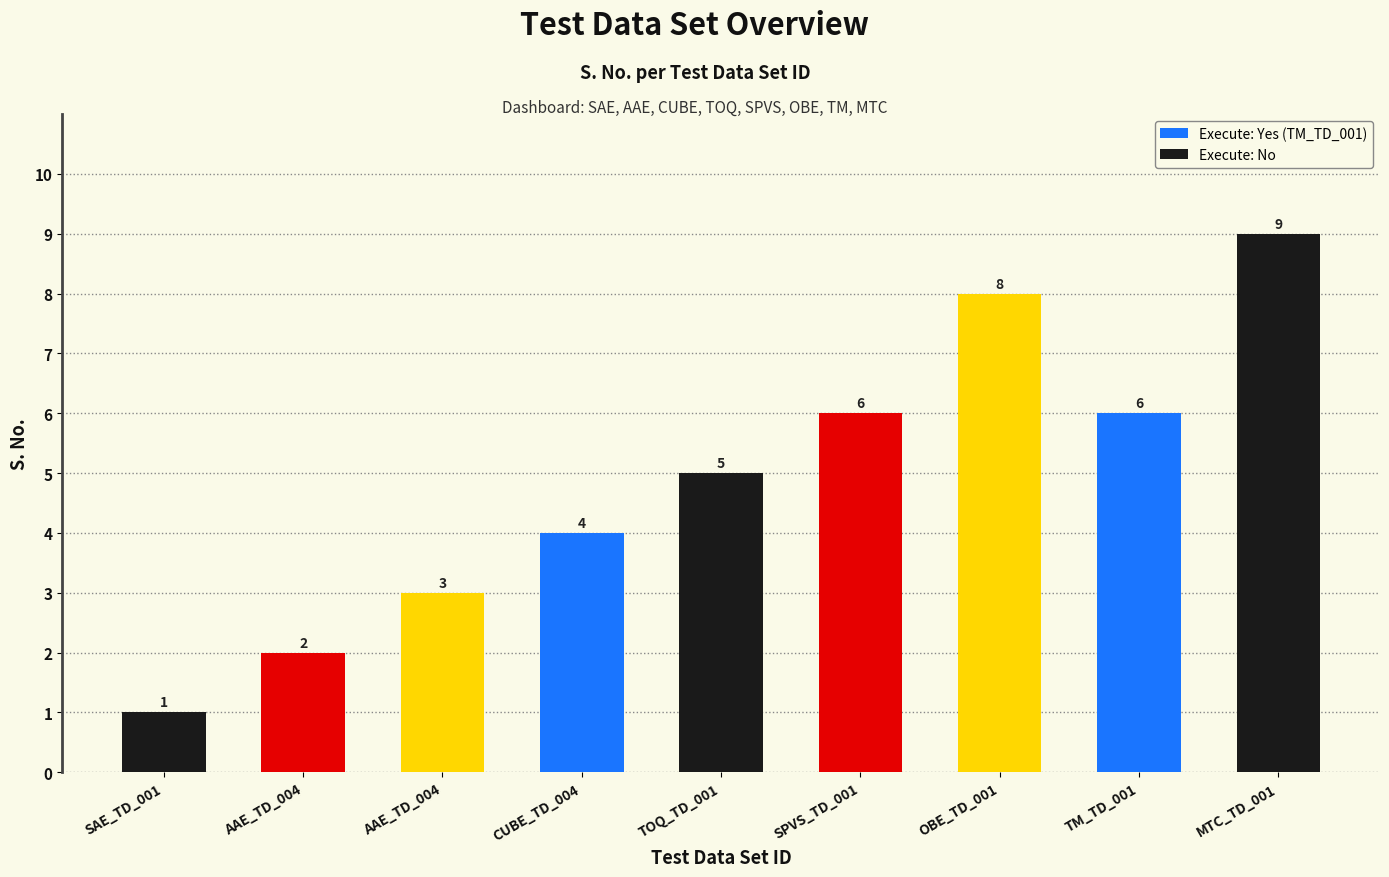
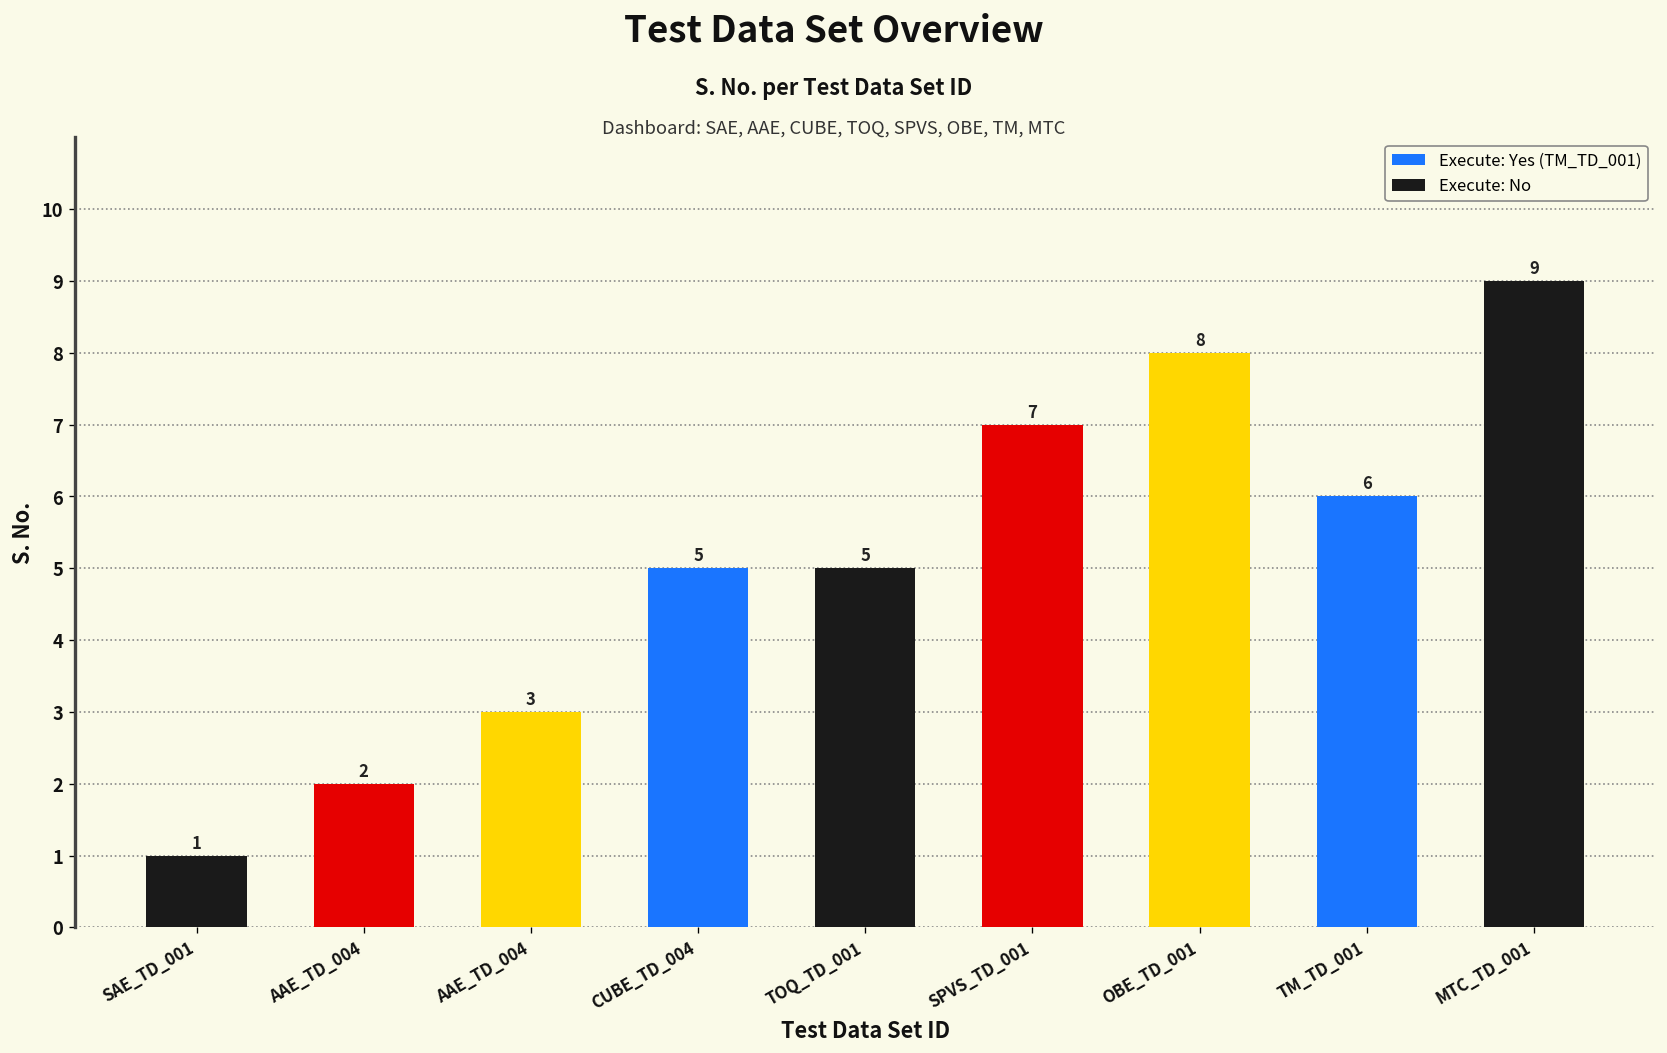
  {
    "SAE_TD_001": 1,
-   "CUBE_TD_004": 4,
+   "CUBE_TD_004": 5,
    "TOQ_TD_001": 5,
-   "SPVS_TD_001": 6,
+   "SPVS_TD_001": 7,
    "OBE_TD_001": 8,
    "TM_TD_001": 6,
    "MTC_TD_001": 9
  }
